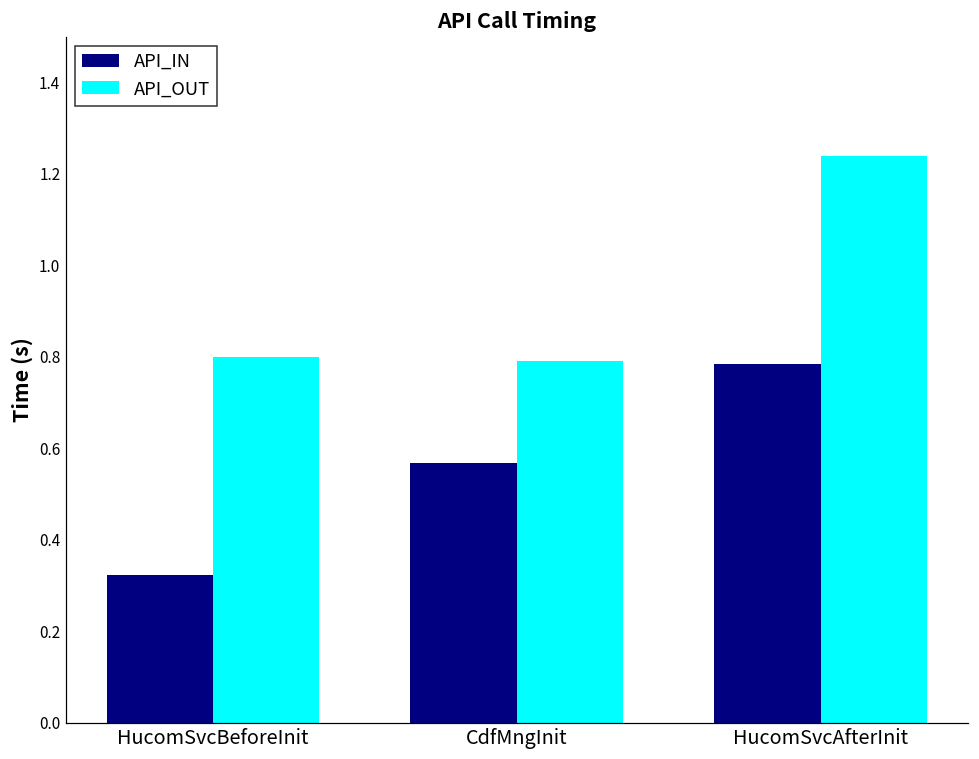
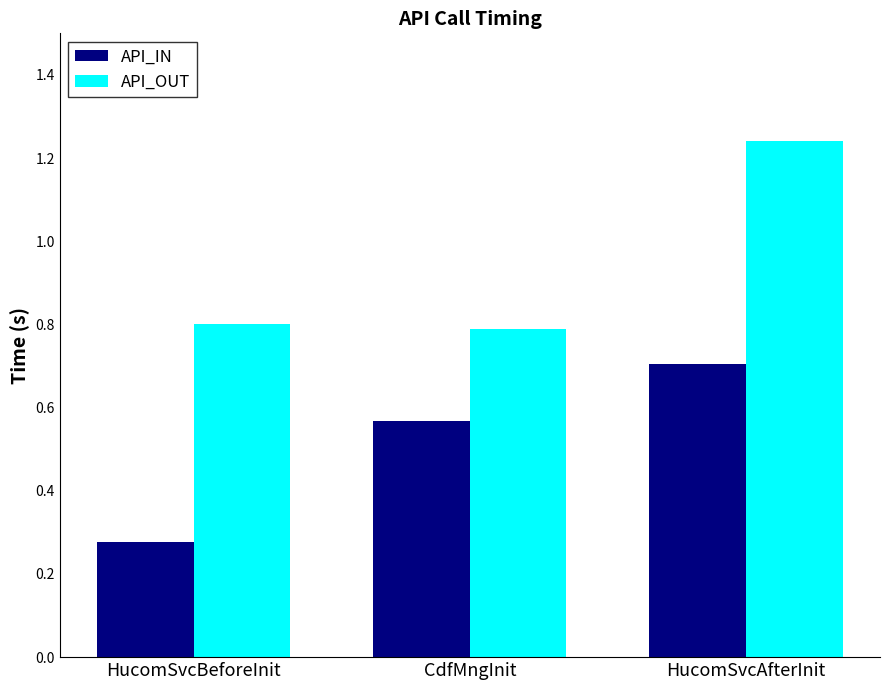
  {
    "API_IN": {
-     "HucomSvcBeforeInit": 0.32,
+     "HucomSvcBeforeInit": 0.28,
      "CdfMngInit": 0.57,
-     "HucomSvcAfterInit": 0.78
+     "HucomSvcAfterInit": 0.71
    },
    "API_OUT": {
      "HucomSvcBeforeInit": 0.80,
      "CdfMngInit": 0.79,
      "HucomSvcAfterInit": 1.24
    }
  }
